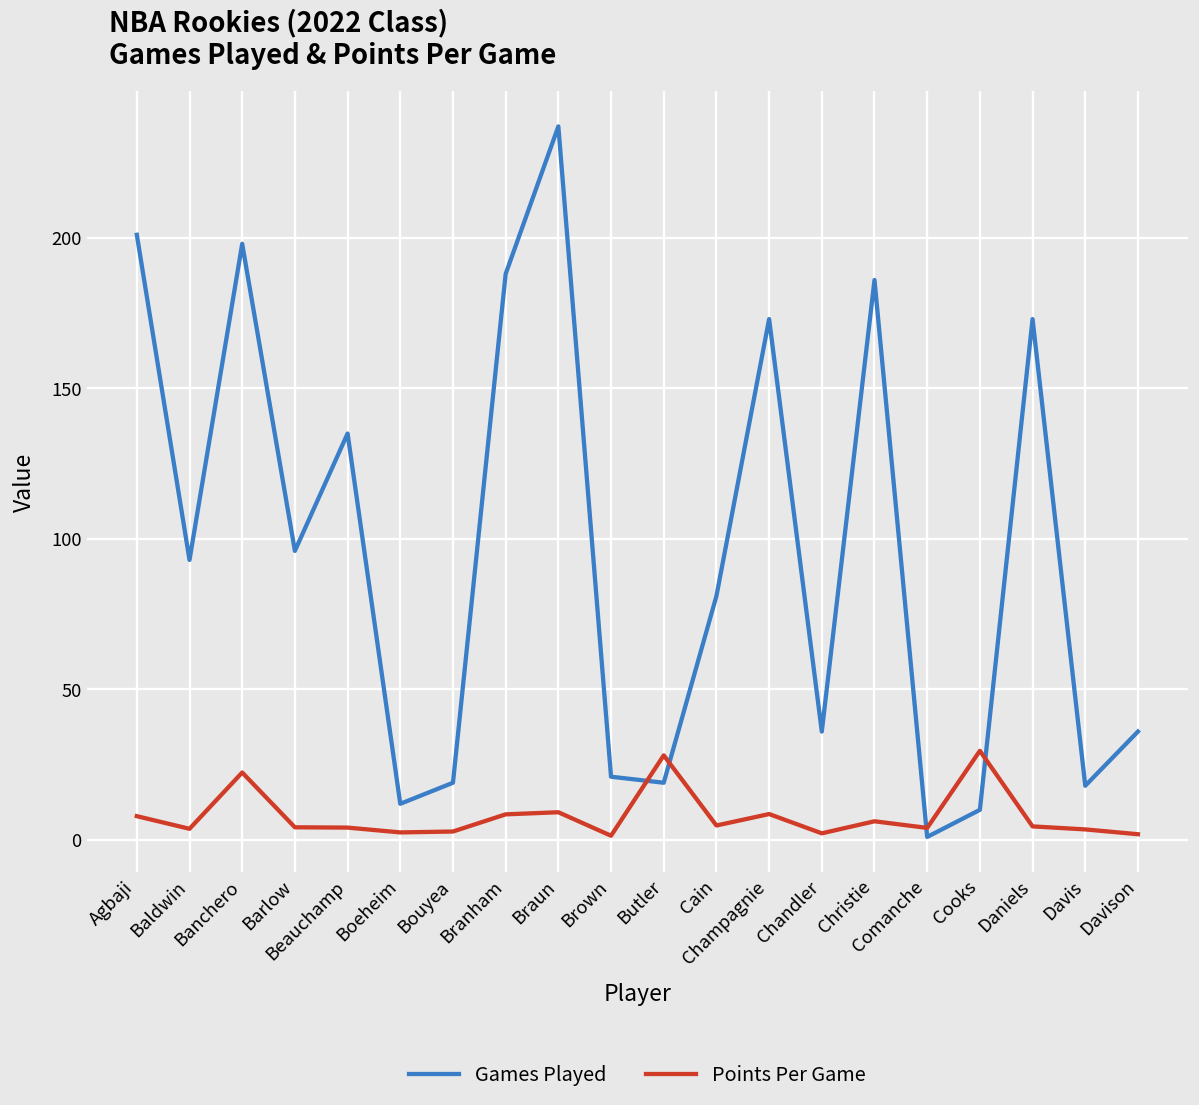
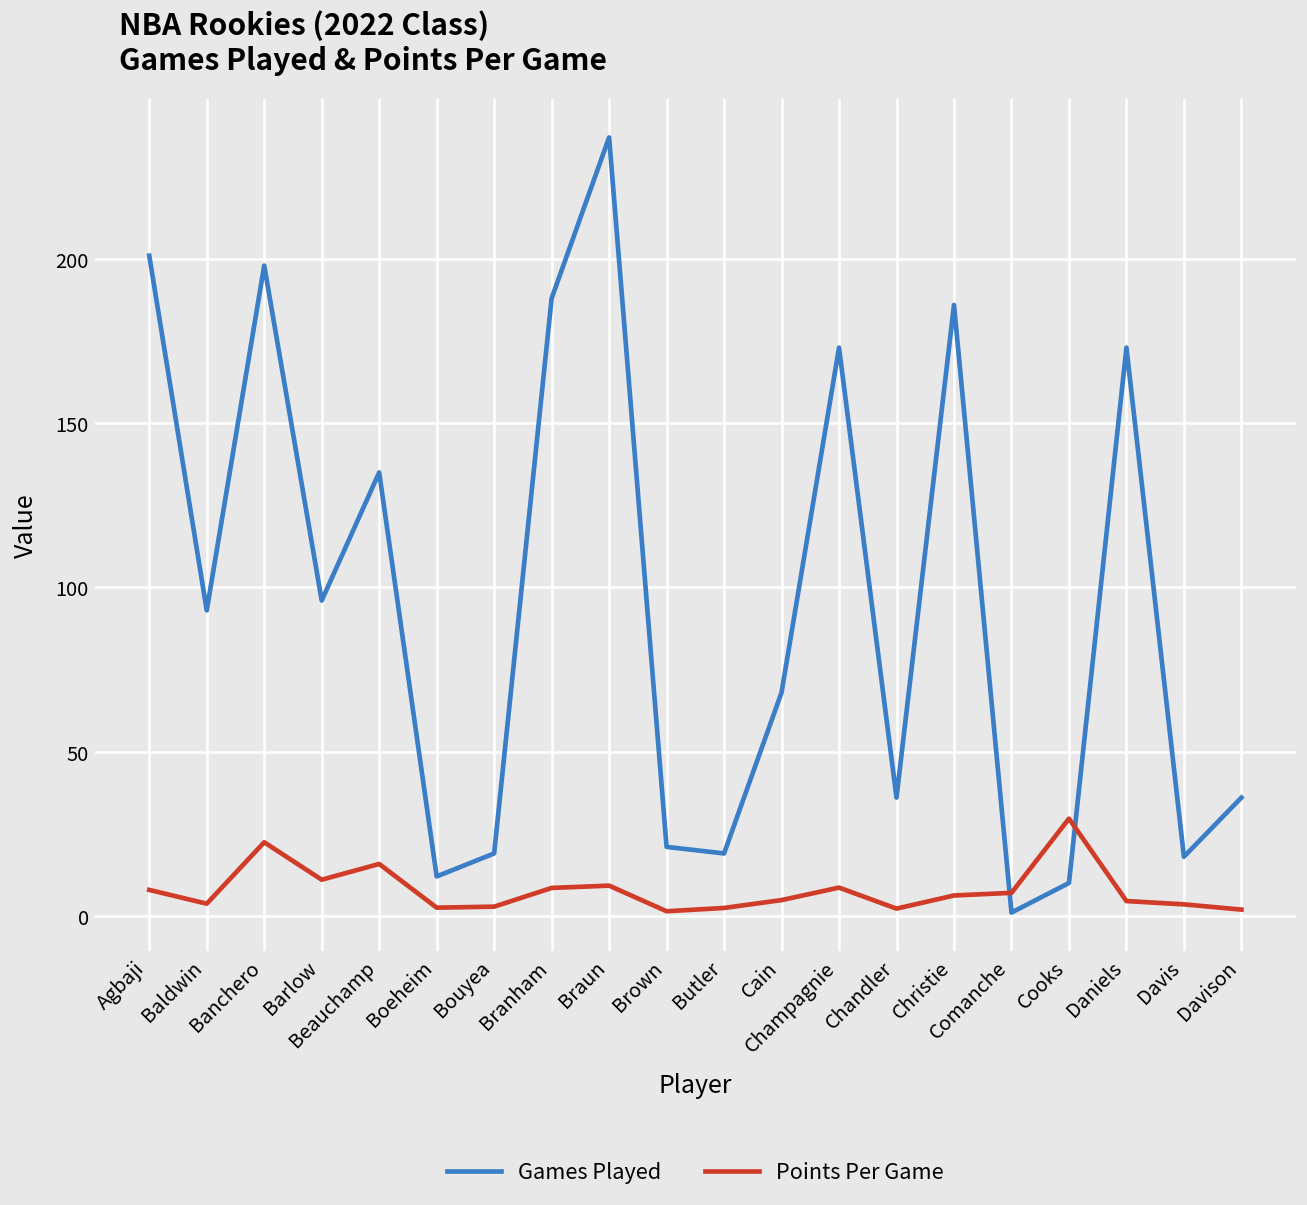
  {
    "Games Played": {
      "Agbaji": 201,
      "Baldwin": 93,
      "Banchero": 198,
      "Barlow": 96,
      "Beauchamp": 135,
      "Boeheim": 12,
      "Bouyea": 19,
      "Branham": 188,
      "Braun": 237,
      "Brown": 21,
      "Butler": 19,
-     "Cain": 81,
+     "Cain": 68,
      "Champagnie": 173,
      "Chandler": 36,
      "Christie": 186,
      "Comanche": 1,
      "Cooks": 10,
      "Daniels": 173,
      "Davis": 18,
      "Davison": 36
    },
    "Points Per Game": {
      "Agbaji": 8,
      "Baldwin": 4,
      "Banchero": 22,
-     "Barlow": 4,
-     "Beauchamp": 4,
+     "Barlow": 11,
+     "Beauchamp": 16,
      "Boeheim": 3,
      "Bouyea": 3,
      "Branham": 9,
      "Braun": 9,
      "Brown": 1,
-     "Butler": 28,
+     "Butler": 2,
      "Cain": 5,
      "Champagnie": 9,
      "Chandler": 2,
      "Christie": 6,
-     "Comanche": 4,
+     "Comanche": 7,
      "Cooks": 30,
      "Daniels": 5,
      "Davis": 4,
      "Davison": 2
    }
  }
